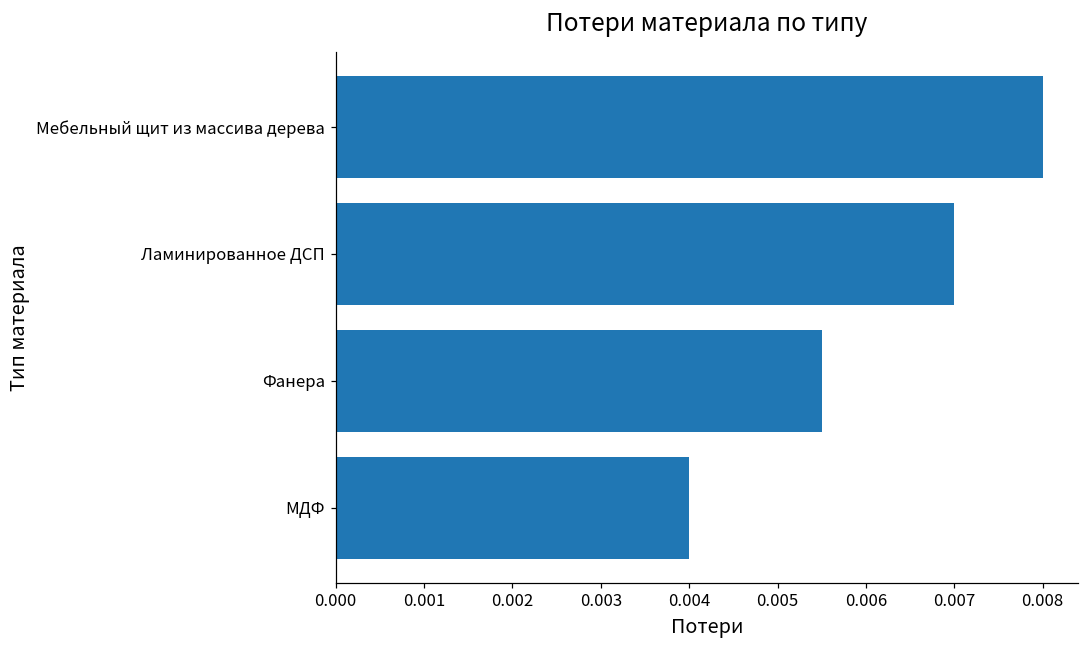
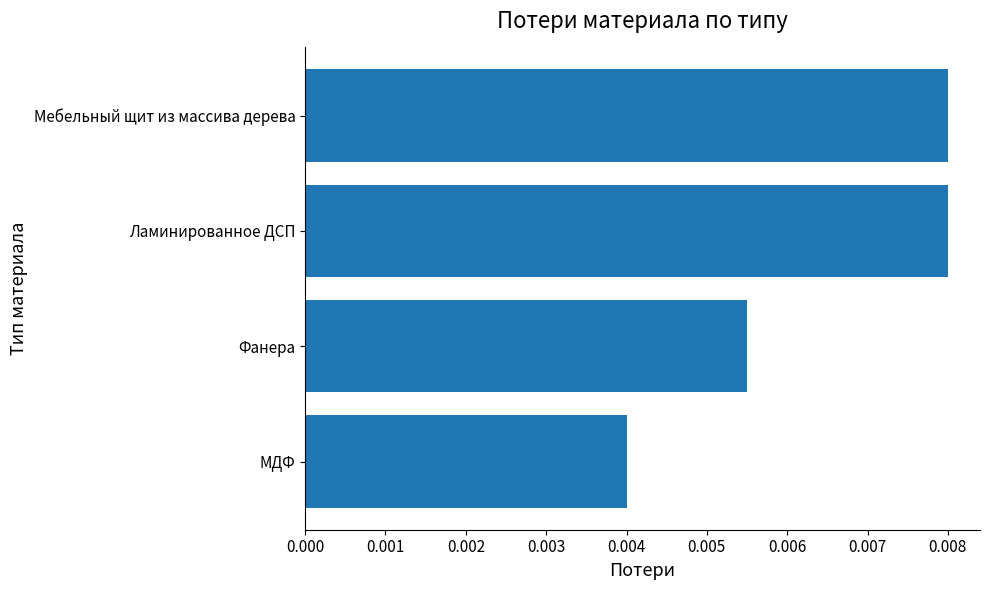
  {
    "Мебельный щит из массива дерева": 0.008,
-   "Ламинированное ДСП": 0.007,
+   "Ламинированное ДСП": 0.008,
    "Фанера": 0.0055,
    "МДФ": 0.004
  }
